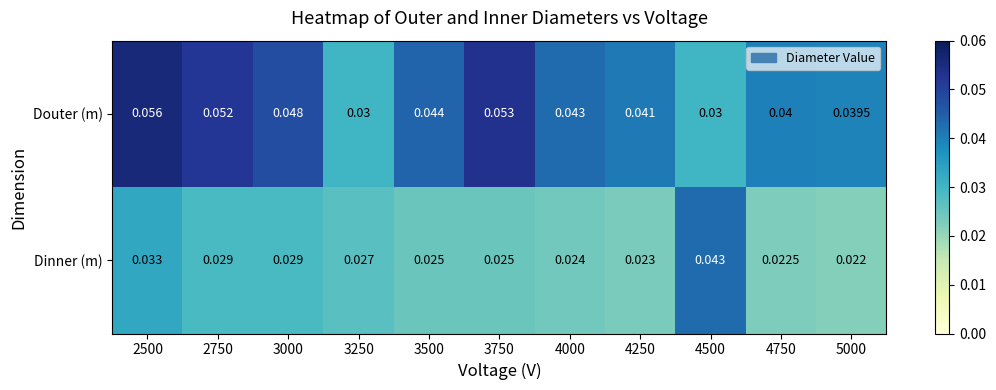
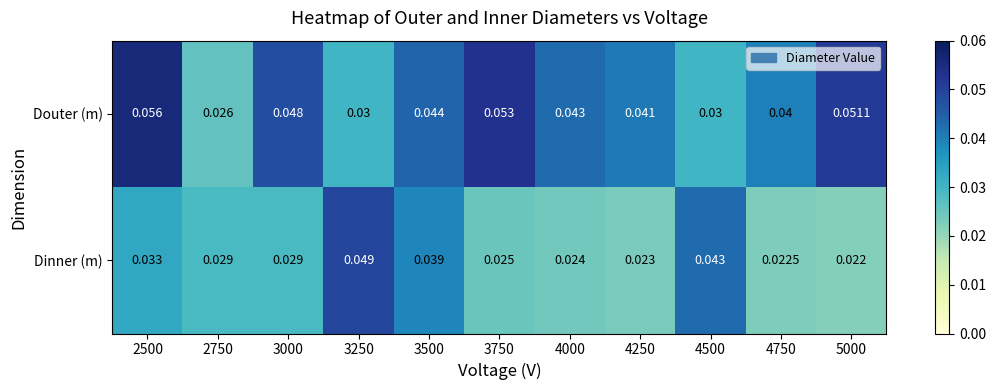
  {
    "Douter (m)": {
      "2500": 0.056,
-     "2750": 0.052,
+     "2750": 0.026,
      "3000": 0.048,
      "3250": 0.03,
      "3500": 0.044,
      "3750": 0.053,
      "4000": 0.043,
      "4250": 0.041,
      "4500": 0.03,
      "4750": 0.04,
-     "5000": 0.0395
+     "5000": 0.0511
    },
    "Dinner (m)": {
      "2500": 0.033,
      "2750": 0.029,
      "3000": 0.029,
-     "3250": 0.027,
-     "3500": 0.025,
+     "3250": 0.049,
+     "3500": 0.039,
      "3750": 0.025,
      "4000": 0.024,
      "4250": 0.023,
      "4500": 0.043,
      "4750": 0.0225,
      "5000": 0.022
    }
  }
